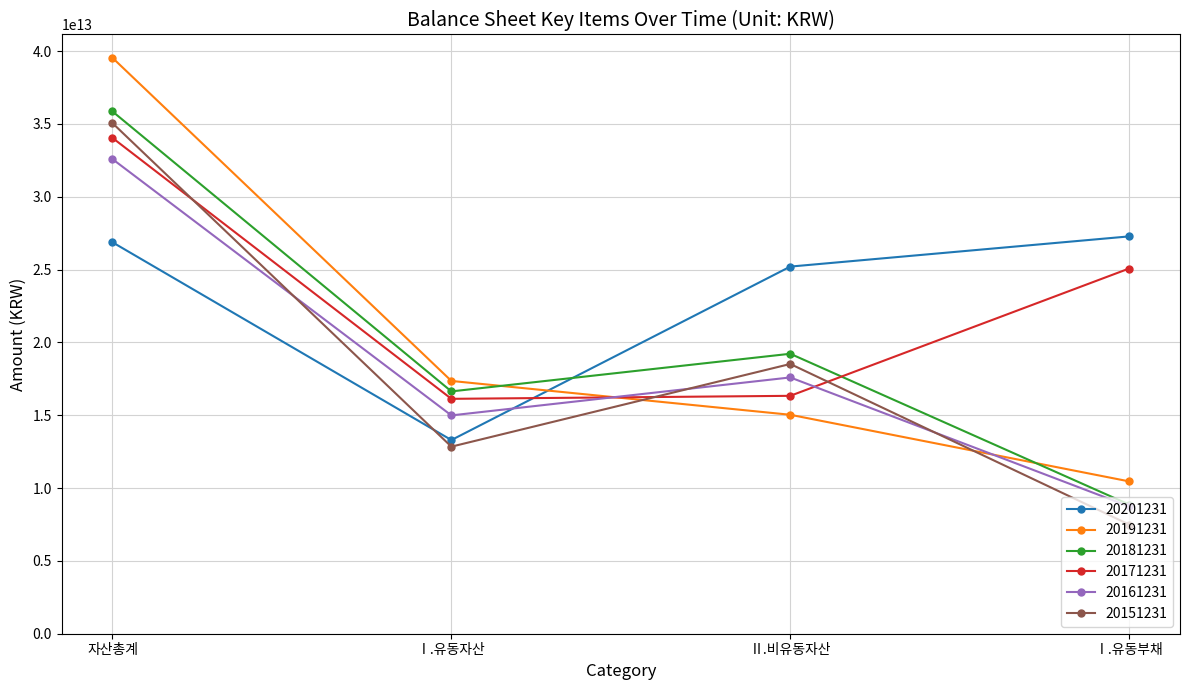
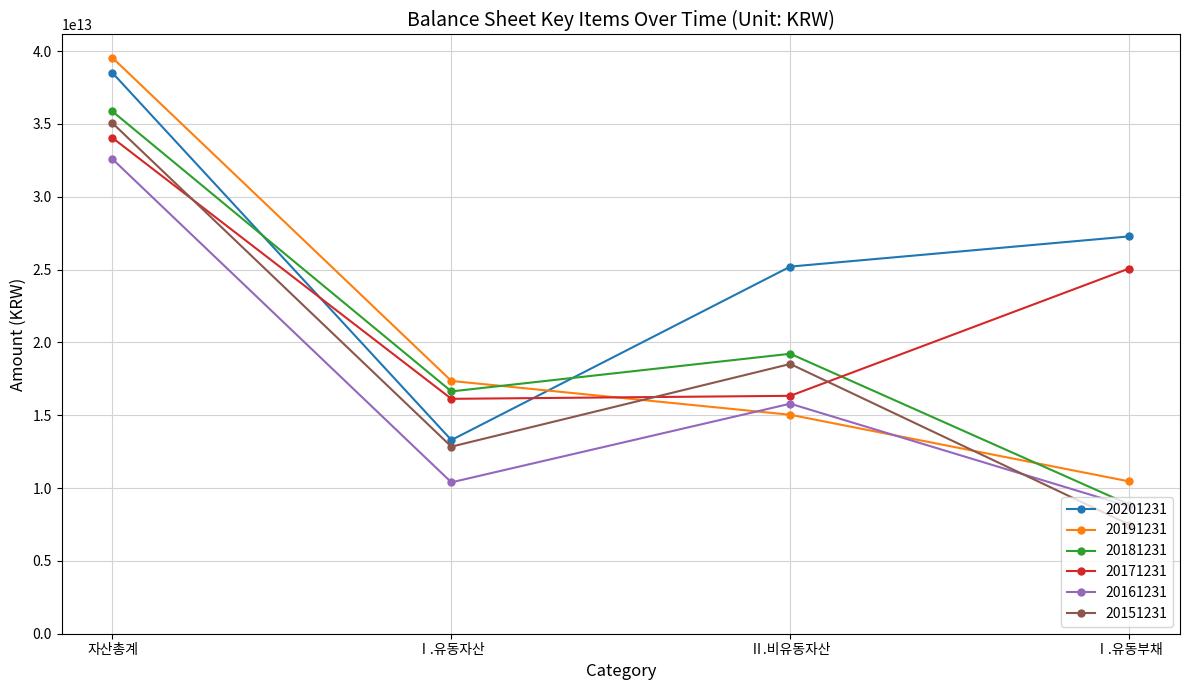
  {
    "20201231": {
-     "자산총계": 26900000000000,
+     "자산총계": 38500000000000,
      "Ⅰ.유동자산": 13300000000000,
      "Ⅱ.비유동자산": 25200000000000,
      "Ⅰ.유동부채": 27300000000000
    },
    "20191231": {
      "자산총계": 39500000000000,
      "Ⅰ.유동자산": 17400000000000,
      "Ⅱ.비유동자산": 15000000000000,
      "Ⅰ.유동부채": 10500000000000
    },
    "20181231": {
      "자산총계": 35900000000000,
      "Ⅰ.유동자산": 16600000000000,
      "Ⅱ.비유동자산": 19200000000000
    },
    "20171231": {
      "자산총계": 34000000000000,
      "Ⅰ.유동자산": 16100000000000,
      "Ⅱ.비유동자산": 16300000000000,
      "Ⅰ.유동부채": 25100000000000
    },
    "20161231": {
      "자산총계": 32600000000000,
-     "Ⅰ.유동자산": 15000000000000,
-     "Ⅱ.비유동자산": 17600000000000
+     "Ⅰ.유동자산": 10400000000000,
+     "Ⅱ.비유동자산": 15800000000000
    },
    "20151231": {
      "자산총계": 35100000000000,
      "Ⅰ.유동자산": 12800000000000,
      "Ⅱ.비유동자산": 18500000000000
    }
  }
